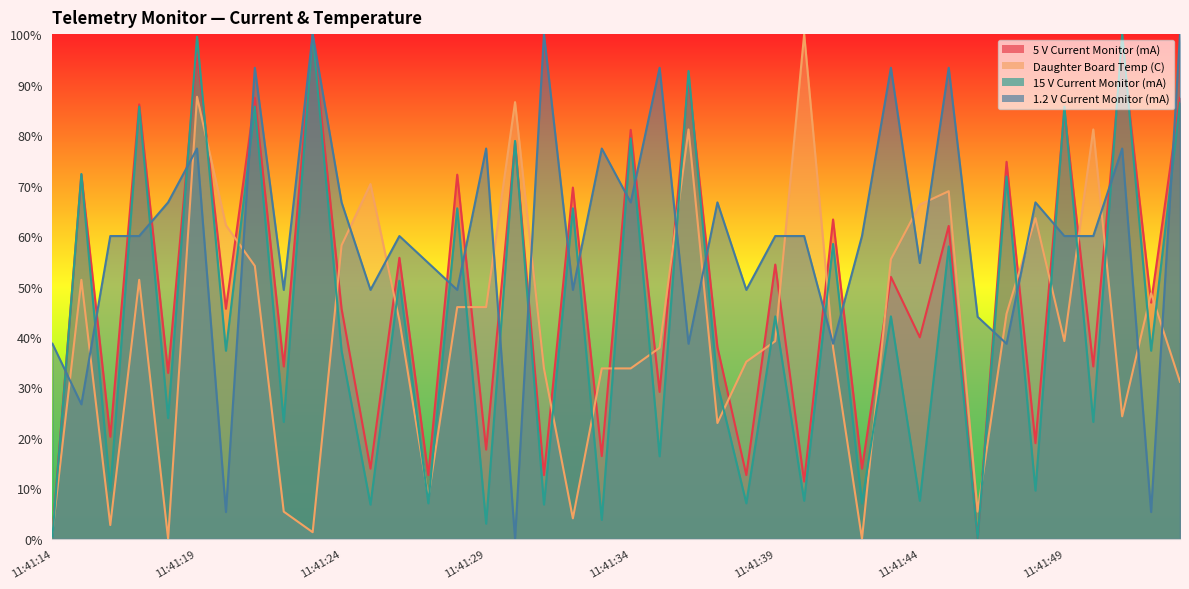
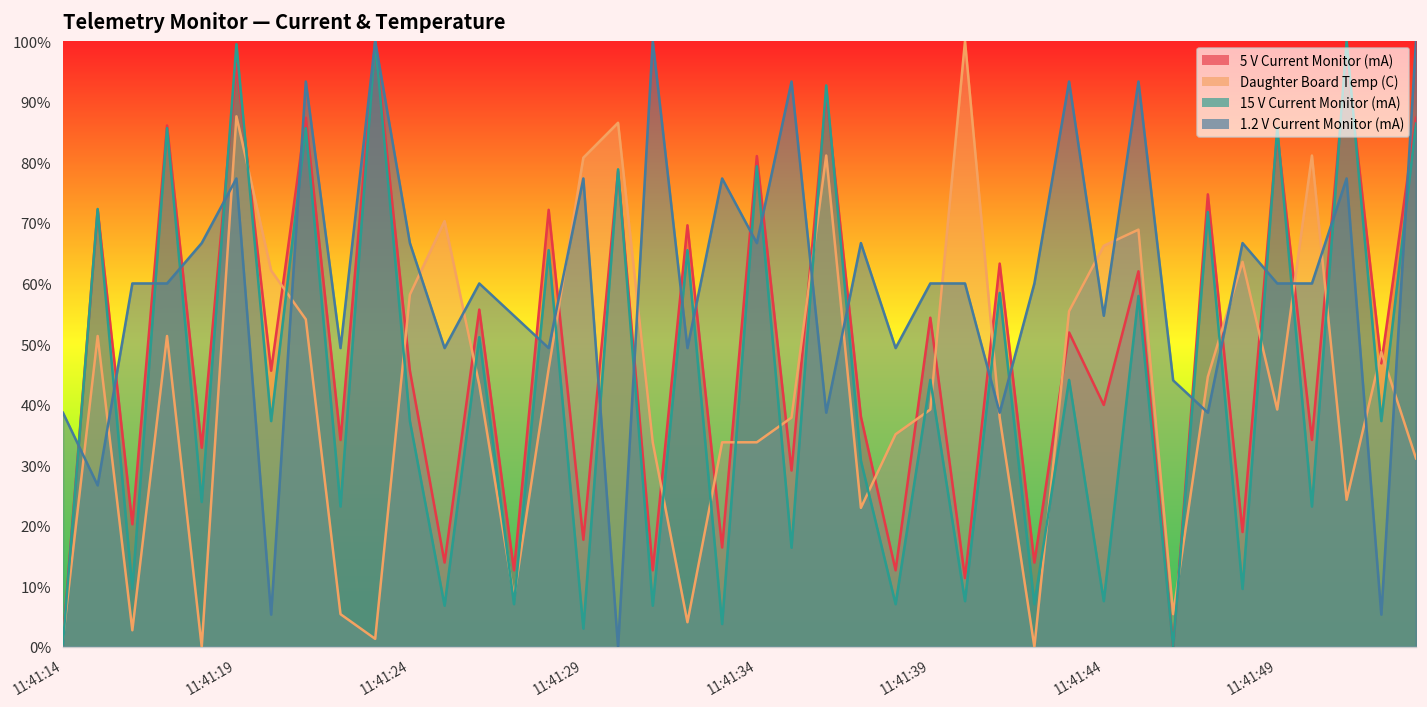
  {
    "5 V Current Monitor (mA)": {
      "11:41:19": "96%",
      "11:41:24": "46%",
      "11:41:29": "18%",
      "11:41:34": "81%",
      "11:41:39": "54%",
      "11:41:44": "40%",
      "11:41:49": "85%"
    },
    "Daughter Board Temp (C)": {
      "11:41:19": "88%",
      "11:41:24": "58%",
-     "11:41:29": "46%",
+     "11:41:29": "81%",
      "11:41:34": "34%",
      "11:41:39": "39%",
      "11:41:44": "66%",
      "11:41:49": "39%"
    }
  }
